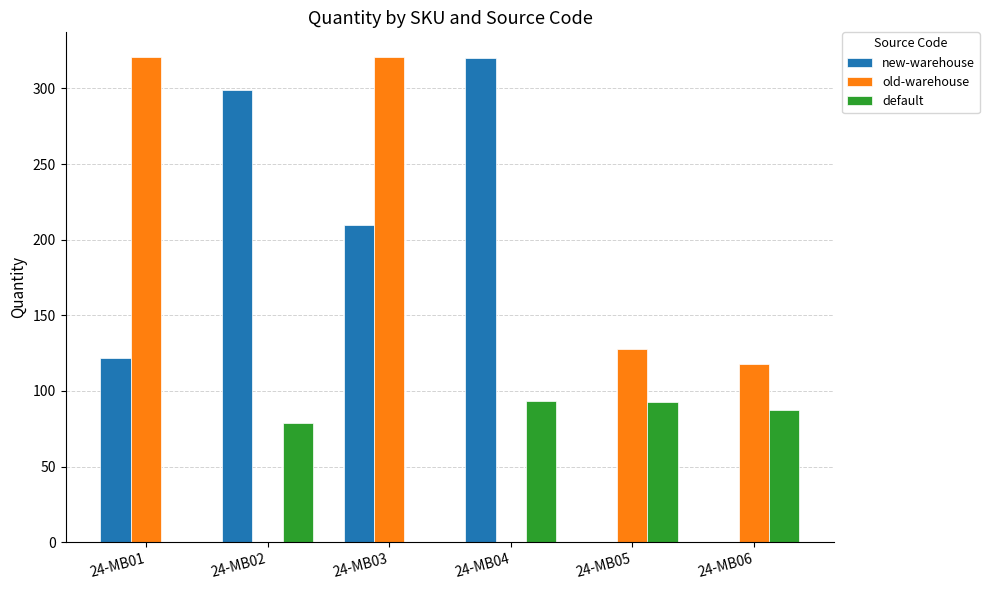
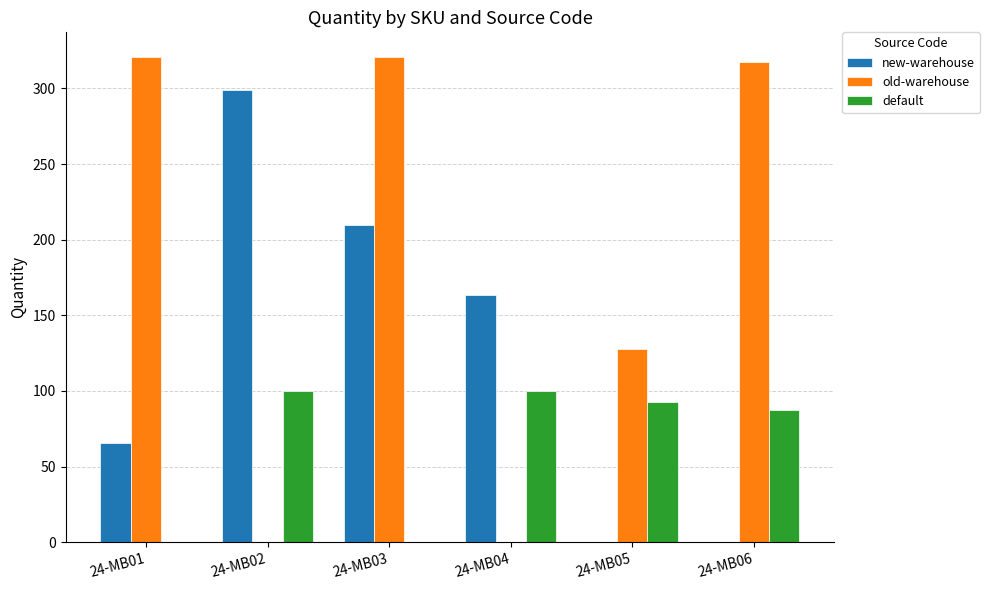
  {
    "new-warehouse": {
-     "24-MB01": 122,
+     "24-MB01": 66,
      "24-MB02": 299,
      "24-MB03": 210,
-     "24-MB04": 320,
+     "24-MB04": 164,
      "24-MB05": 0,
      "24-MB06": 0
    },
    "old-warehouse": {
      "24-MB01": 321,
      "24-MB02": 0,
      "24-MB03": 321,
      "24-MB04": 0,
      "24-MB05": 128,
-     "24-MB06": 118
+     "24-MB06": 318
    },
    "default": {
      "24-MB01": 0,
-     "24-MB02": 79,
+     "24-MB02": 100,
      "24-MB03": 0,
-     "24-MB04": 94,
+     "24-MB04": 100,
      "24-MB05": 93,
      "24-MB06": 87
    }
  }
